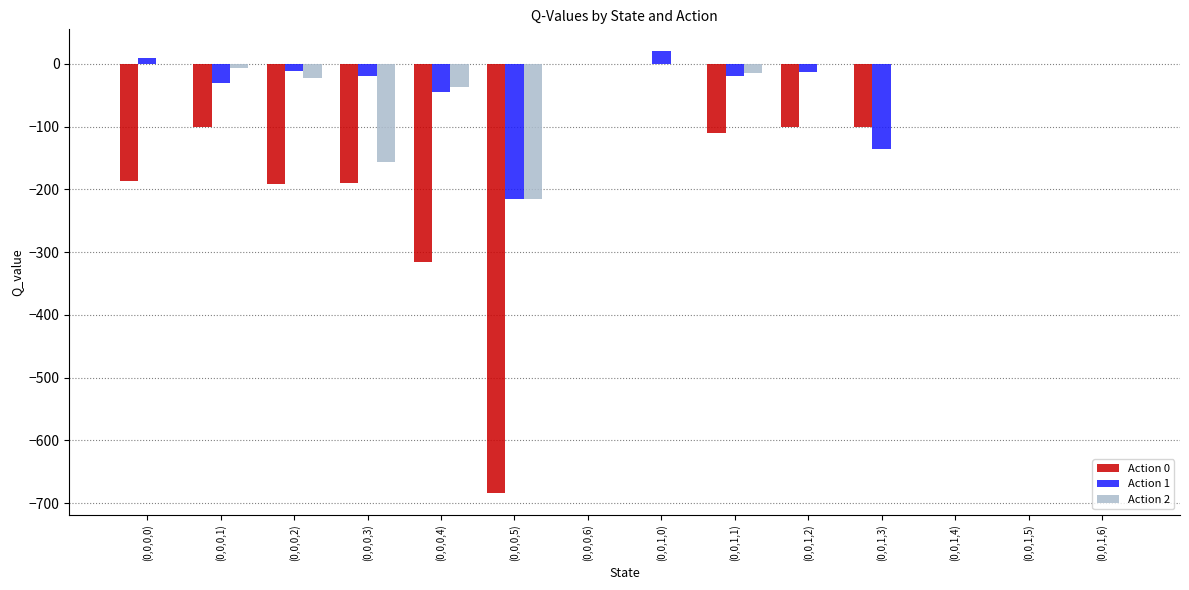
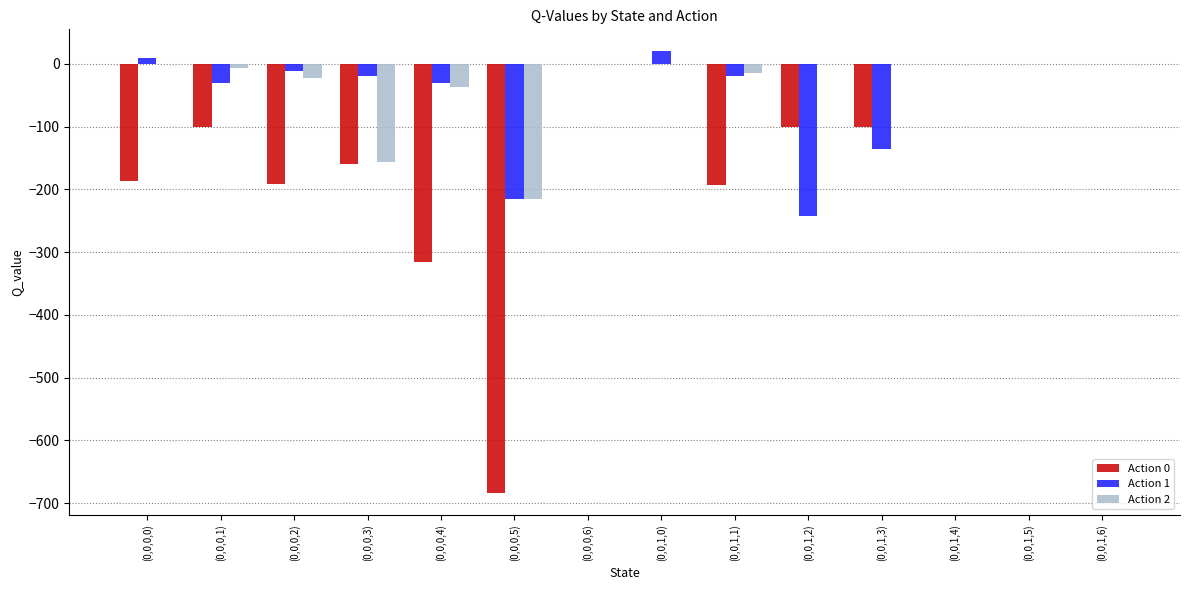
  {
    "Action 0": {
      "(0,0,0,0)": -190,
      "(0,0,0,1)": -100,
      "(0,0,0,2)": -190,
-     "(0,0,0,3)": -190,
+     "(0,0,0,3)": -160,
      "(0,0,0,4)": -320,
      "(0,0,0,5)": -680,
      "(0,0,0,6)": 0,
      "(0,0,1,0)": 0,
-     "(0,0,1,1)": -110,
+     "(0,0,1,1)": -190,
      "(0,0,1,2)": -100,
      "(0,0,1,3)": -100,
      "(0,0,1,4)": 0,
      "(0,0,1,5)": 0,
      "(0,0,1,6)": 0
    },
    "Action 1": {
      "(0,0,0,0)": 10,
      "(0,0,0,1)": -30,
      "(0,0,0,2)": -10,
      "(0,0,0,3)": -20,
-     "(0,0,0,4)": -40,
+     "(0,0,0,4)": -30,
      "(0,0,0,5)": -220,
      "(0,0,0,6)": 0,
      "(0,0,1,0)": 20,
      "(0,0,1,1)": -20,
-     "(0,0,1,2)": -10,
+     "(0,0,1,2)": -240,
      "(0,0,1,3)": -140,
      "(0,0,1,4)": 0,
      "(0,0,1,5)": 0,
      "(0,0,1,6)": 0
    },
    "Action 2": {
      "(0,0,0,0)": 0,
      "(0,0,0,1)": -10,
      "(0,0,0,2)": -20,
      "(0,0,0,3)": -160,
      "(0,0,0,4)": -40,
      "(0,0,0,5)": -220,
      "(0,0,0,6)": 0,
      "(0,0,1,0)": 0,
      "(0,0,1,1)": -10,
      "(0,0,1,2)": 0,
      "(0,0,1,3)": 0,
      "(0,0,1,4)": 0,
      "(0,0,1,5)": 0,
      "(0,0,1,6)": 0
    }
  }
